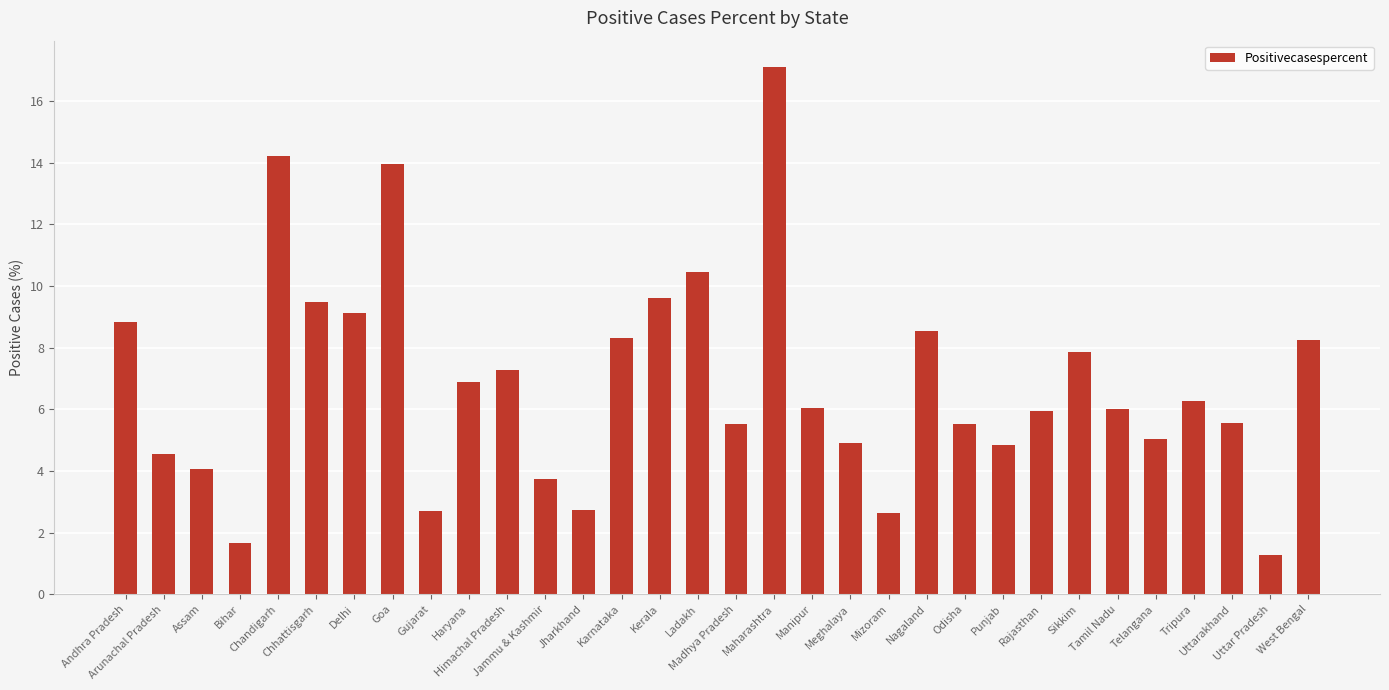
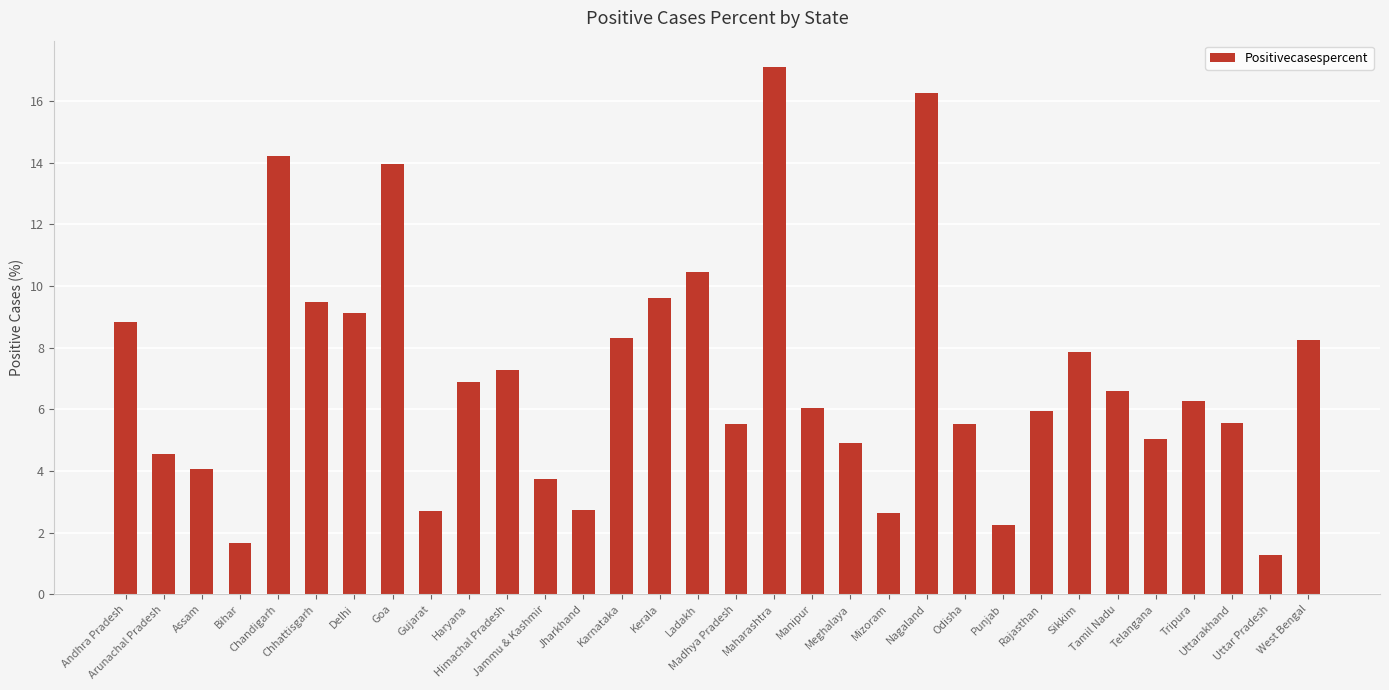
  {
    "Andhra Pradesh": 8.8,
    "Arunachal Pradesh": 4.6,
    "Assam": 4.1,
    "Bihar": 1.7,
    "Chandigarh": 14.2,
    "Chhattisgarh": 9.5,
    "Delhi": 9.1,
    "Goa": 14.0,
    "Gujarat": 2.7,
    "Haryana": 6.9,
    "Himachal Pradesh": 7.3,
    "Jammu & Kashmir": 3.7,
    "Jharkhand": 2.7,
    "Karnataka": 8.3,
    "Kerala": 9.6,
    "Ladakh": 10.5,
    "Madhya Pradesh": 5.5,
    "Maharashtra": 17.1,
    "Manipur": 6.0,
    "Meghalaya": 4.9,
    "Mizoram": 2.6,
-   "Nagaland": 8.6,
+   "Nagaland": 16.3,
    "Odisha": 5.5,
-   "Punjab": 4.8,
+   "Punjab": 2.2,
    "Rajasthan": 6.0,
    "Sikkim": 7.9,
-   "Tamil Nadu": 6.0,
+   "Tamil Nadu": 6.6,
    "Telangana": 5.1,
    "Tripura": 6.3,
    "Uttarakhand": 5.6,
    "Uttar Pradesh": 1.3,
    "West Bengal": 8.3
  }
